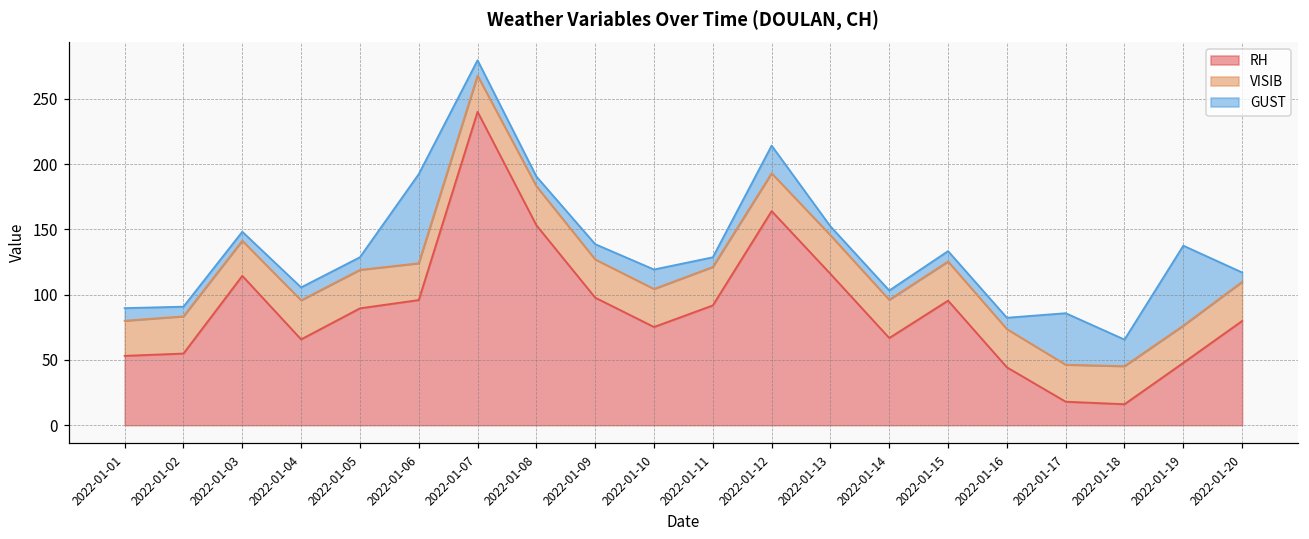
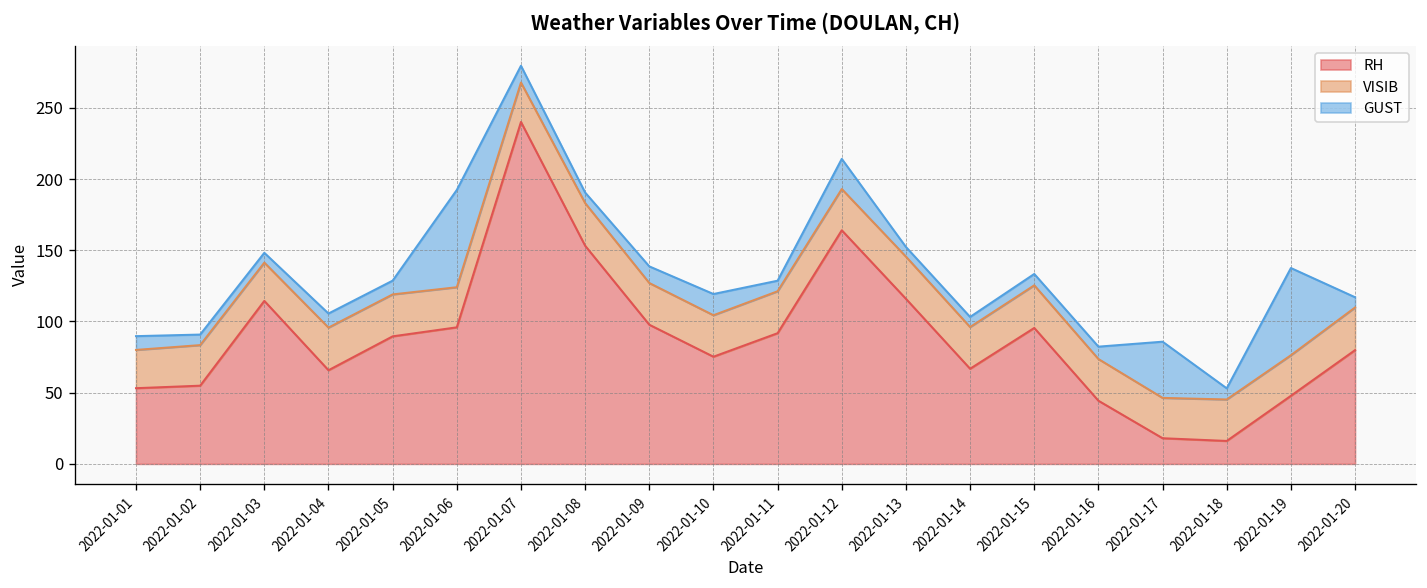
  {
    "GUST": {
      "2022-01-01": 10,
      "2022-01-02": 7,
      "2022-01-03": 7,
      "2022-01-04": 10,
      "2022-01-05": 10,
      "2022-01-06": 68,
      "2022-01-07": 12,
      "2022-01-08": 7,
      "2022-01-09": 12,
      "2022-01-10": 15,
      "2022-01-11": 7,
      "2022-01-12": 21,
      "2022-01-13": 7,
      "2022-01-14": 7,
      "2022-01-15": 8,
      "2022-01-16": 9,
      "2022-01-17": 39,
-     "2022-01-18": 20,
+     "2022-01-18": 8,
      "2022-01-19": 61,
      "2022-01-20": 7
    }
  }
